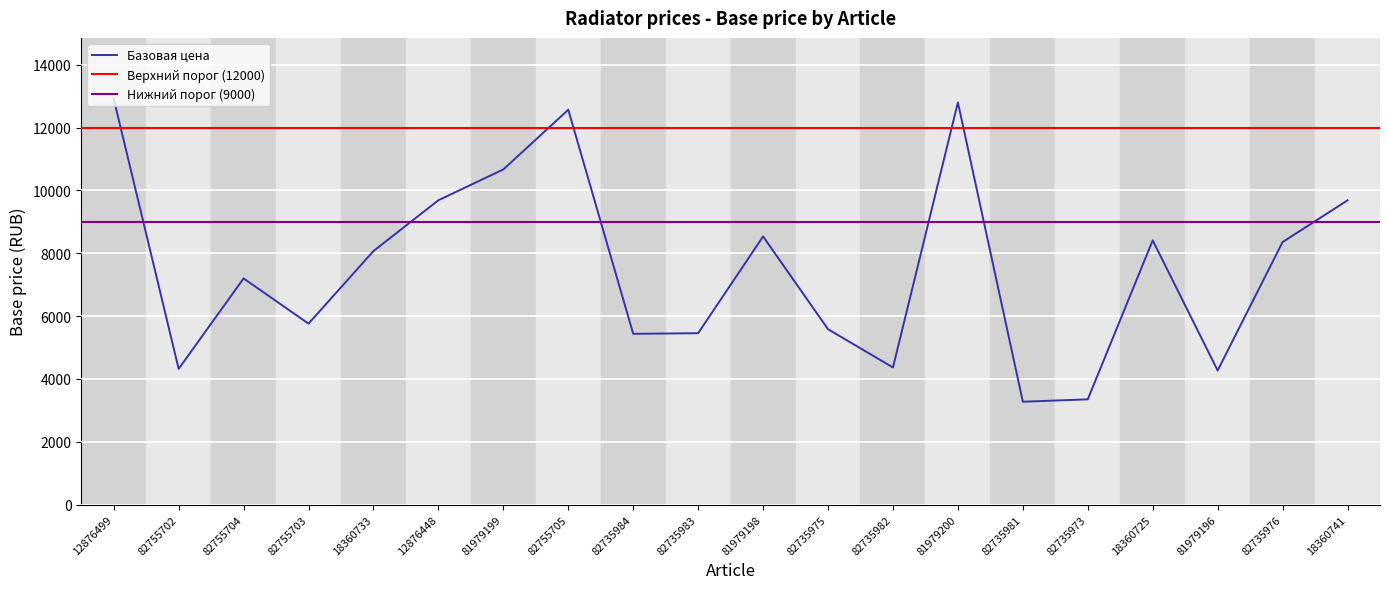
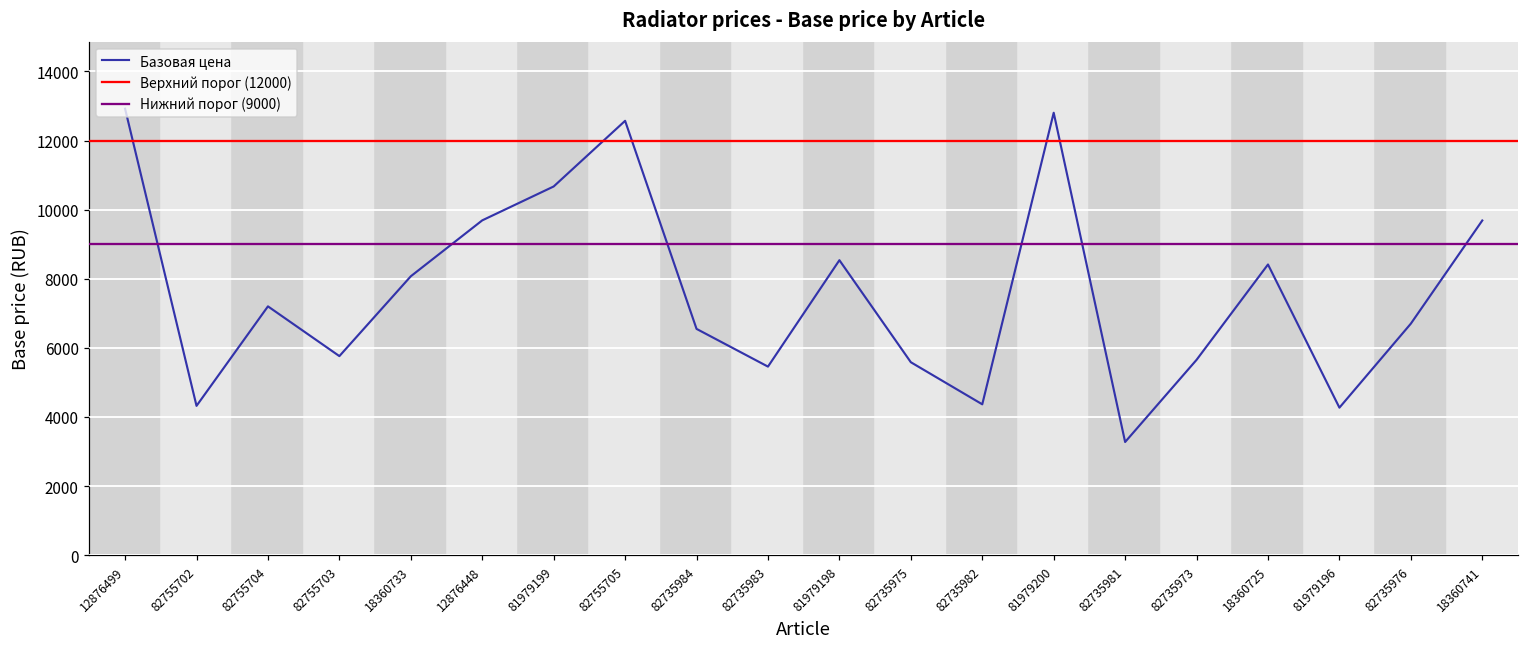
  {
    "82755702": 4300,
    "82755704": 7200,
    "82755703": 5800,
    "18360733": 8100,
    "12876448": 9700,
    "81979199": 10700,
    "82755705": 12600,
-   "82735984": 5400,
+   "82735984": 6500,
    "82735983": 5500,
    "81979198": 8500,
    "82735975": 5600,
    "82735982": 4400,
    "81979200": 12800,
    "82735981": 3300,
-   "82735973": 3400,
+   "82735973": 5700,
    "18360725": 8400,
    "81979196": 4300,
-   "82735976": 8400,
+   "82735976": 6700,
    "18360741": 9700
  }
